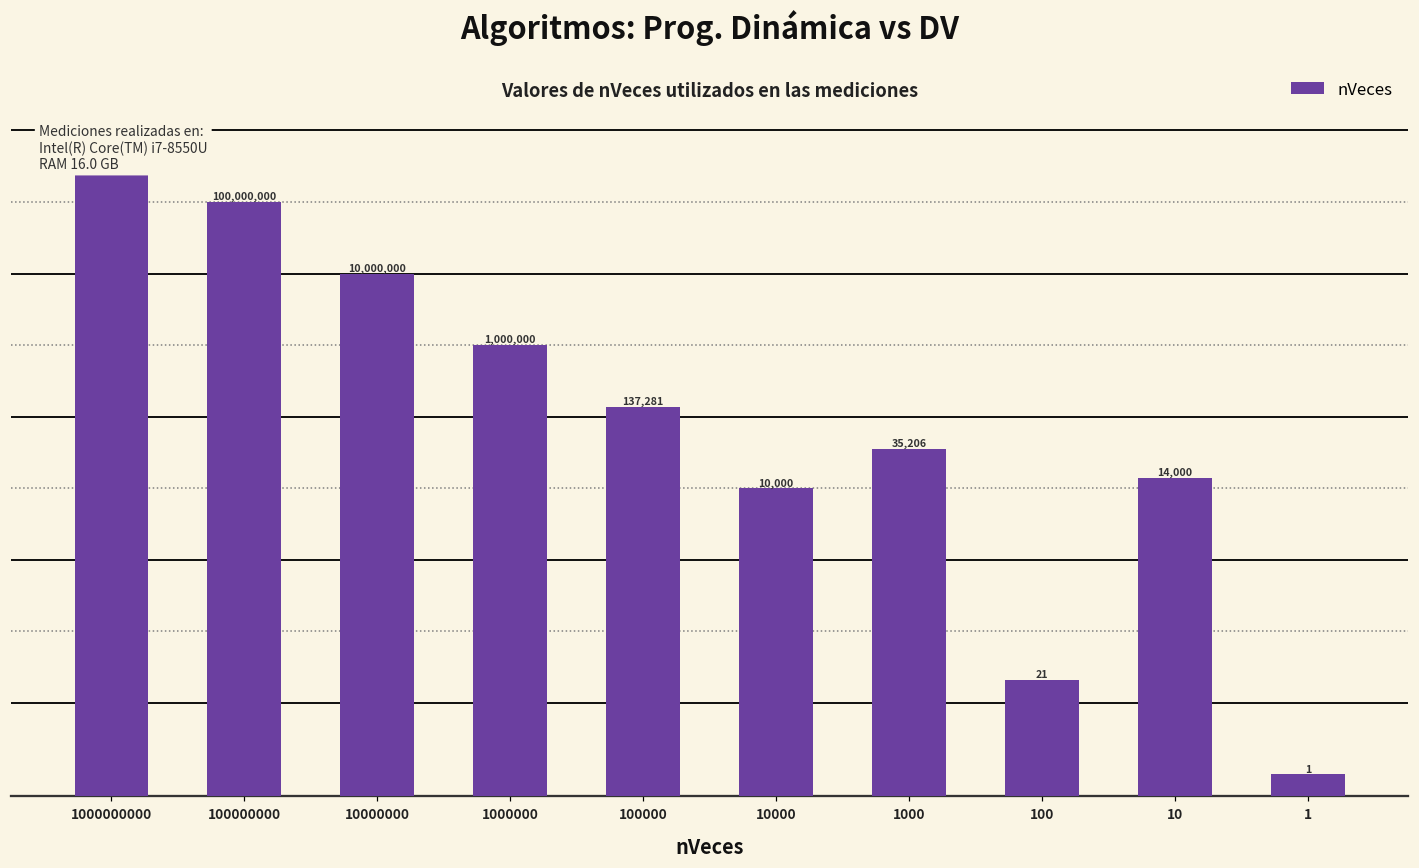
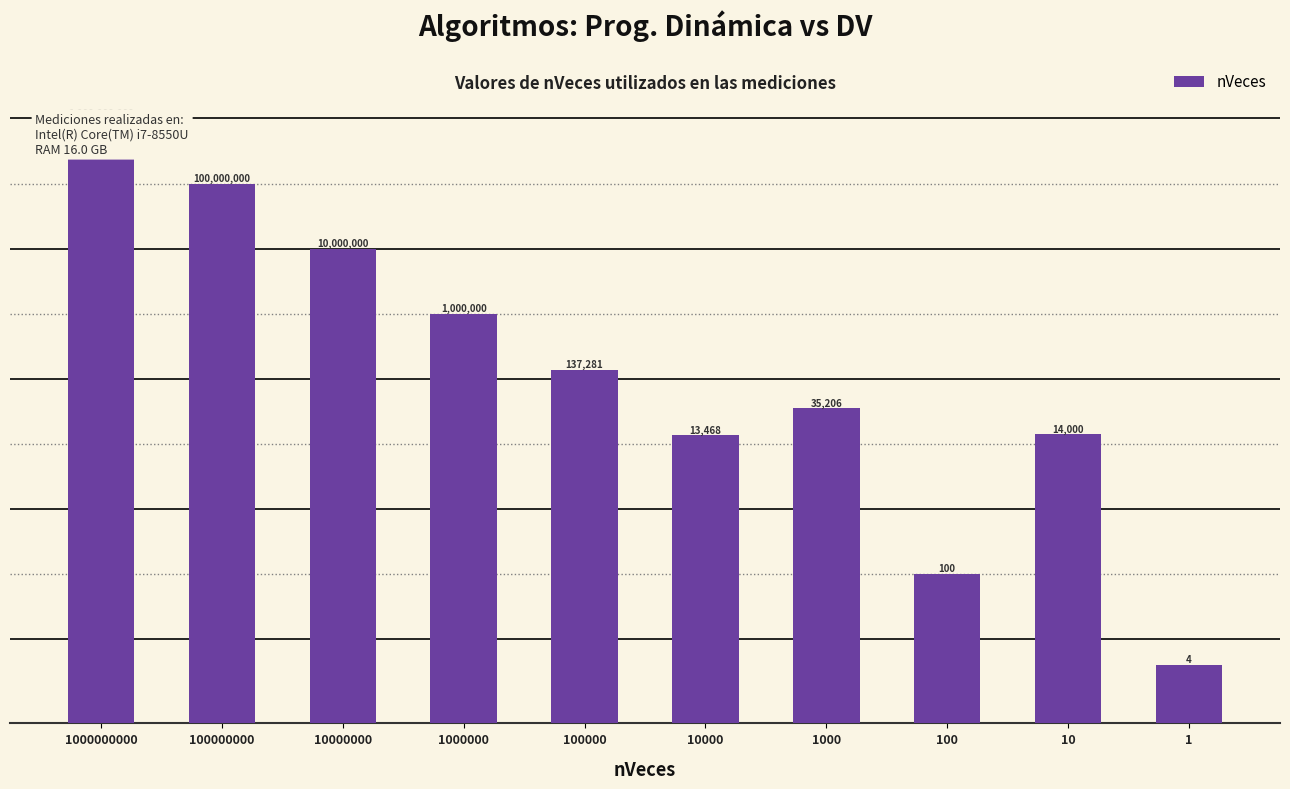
  {
    "100000000": "100,000,000",
    "10000000": "10,000,000",
    "1000000": "1,000,000",
    "100000": "137,281",
-   "10000": "10,000",
+   "10000": "13,468",
    "1000": "35,206",
-   "100": "21",
+   "100": "100",
    "10": "14,000",
-   "1": "1"
+   "1": "4"
  }
